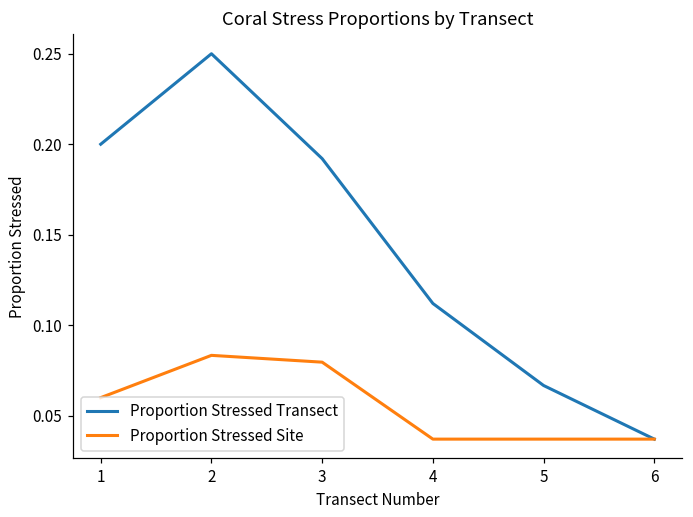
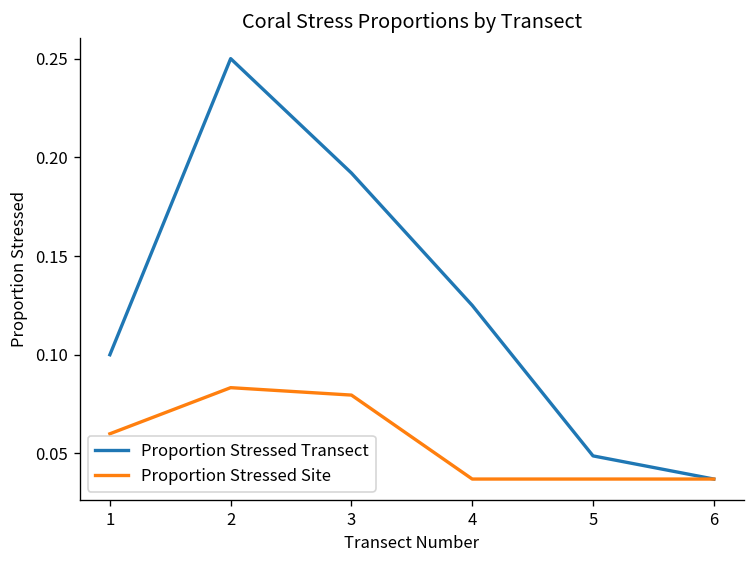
  {
    "Proportion Stressed Transect": {
-     "1": 0.2,
+     "1": 0.1,
      "2": 0.250,
      "3": 0.192,
-     "4": 0.112,
-     "5": 0.067
+     "4": 0.125,
+     "5": 0.049
    },
    "Proportion Stressed Site": {
      "1": 0.060,
      "2": 0.083,
      "3": 0.080,
      "4": 0.037,
      "5": 0.037
    }
  }
